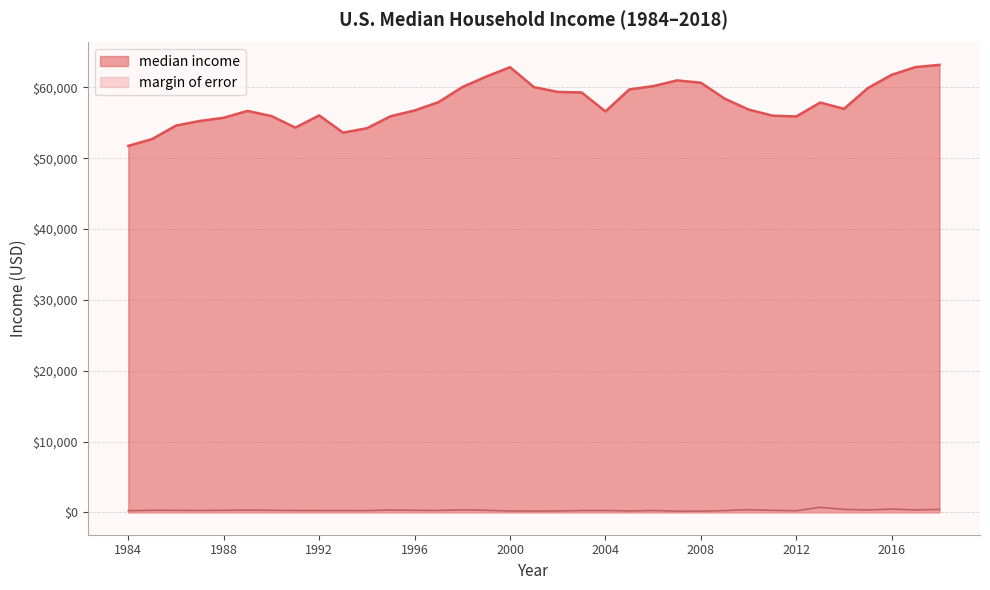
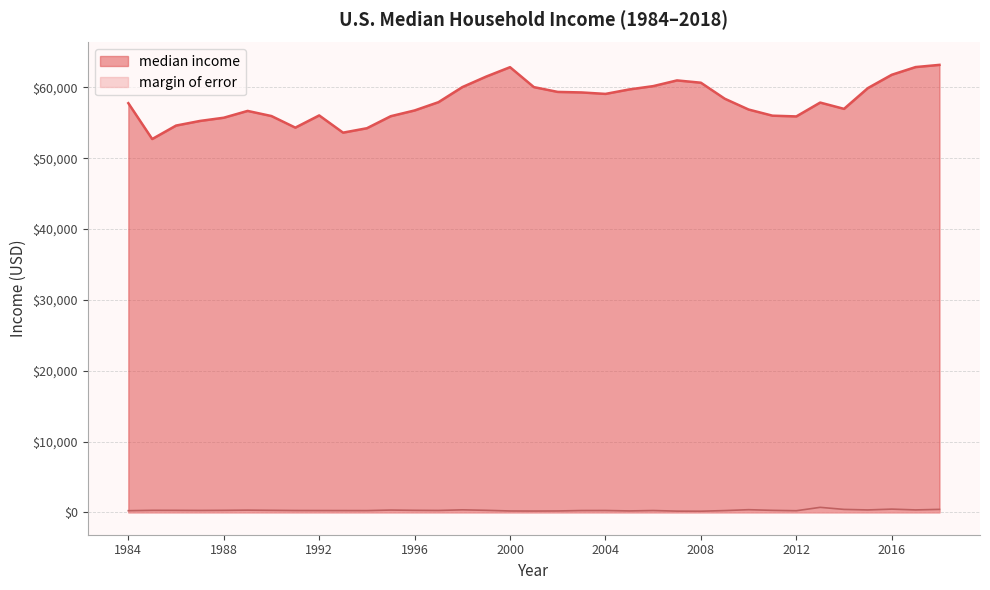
  {
    "median income": {
-     "1984": "$52,000",
+     "1984": "$58,000",
      "1988": "$56,000",
      "1992": "$56,000",
      "1996": "$57,000",
      "2000": "$63,000",
-     "2004": "$57,000",
+     "2004": "$59,000",
      "2008": "$61,000",
      "2012": "$56,000",
      "2016": "$62,000"
    },
    "margin of error": {
      "1984": "$0",
      "1988": "$0",
      "1992": "$0",
      "1996": "$0",
      "2000": "$0",
      "2004": "$0",
      "2008": "$0",
      "2012": "$0",
      "2016": "$0"
    }
  }
